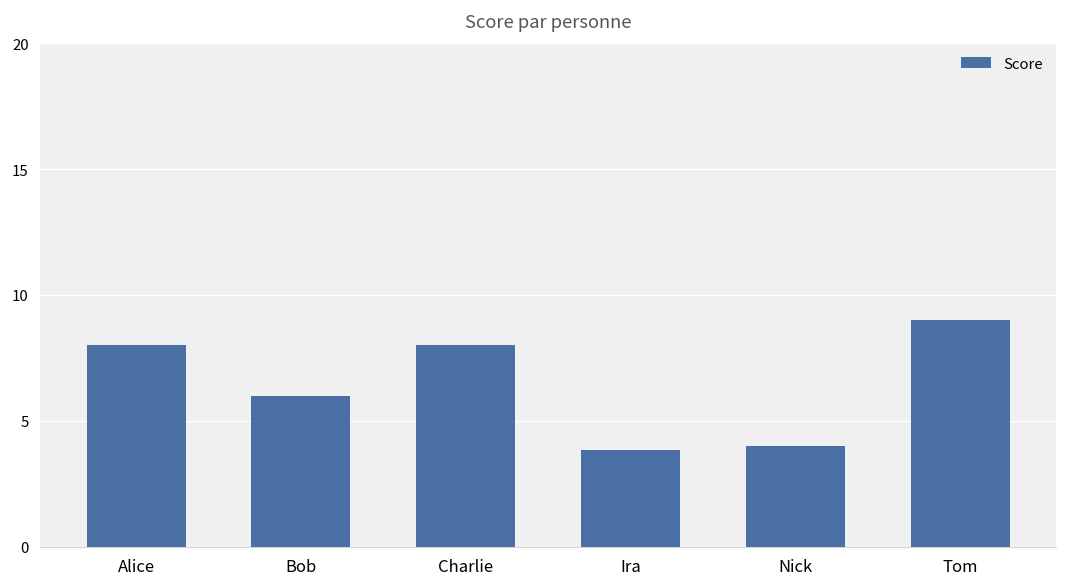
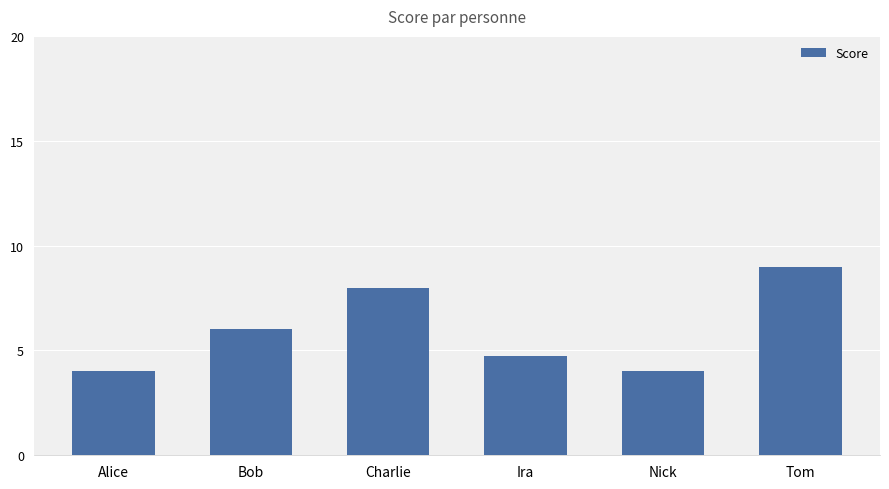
  {
-   "Alice": 8,
+   "Alice": 4,
    "Bob": 6.0,
    "Charlie": 8.0,
-   "Ira": 3.8,
+   "Ira": 4.8,
    "Nick": 4.0,
    "Tom": 9.0
  }
